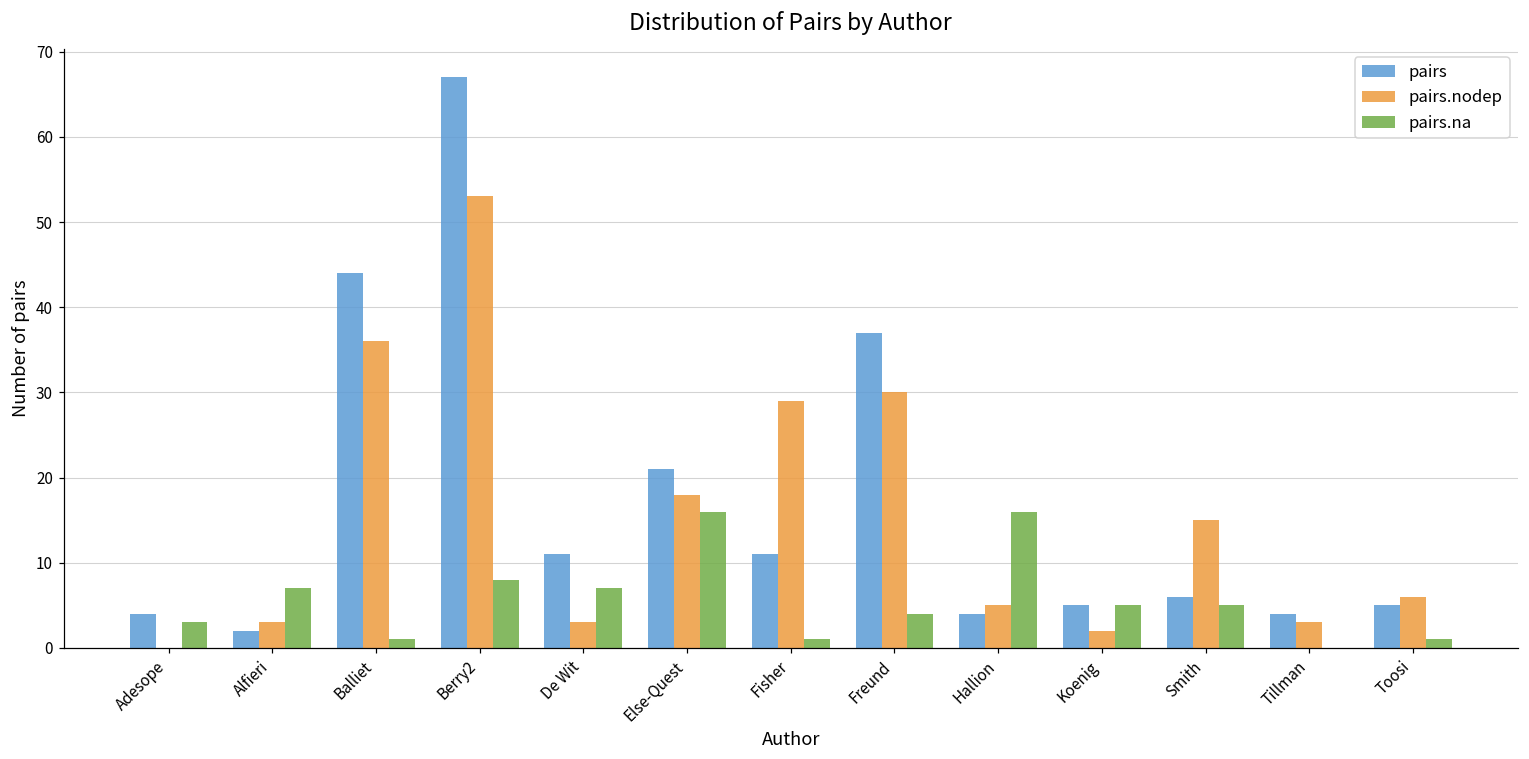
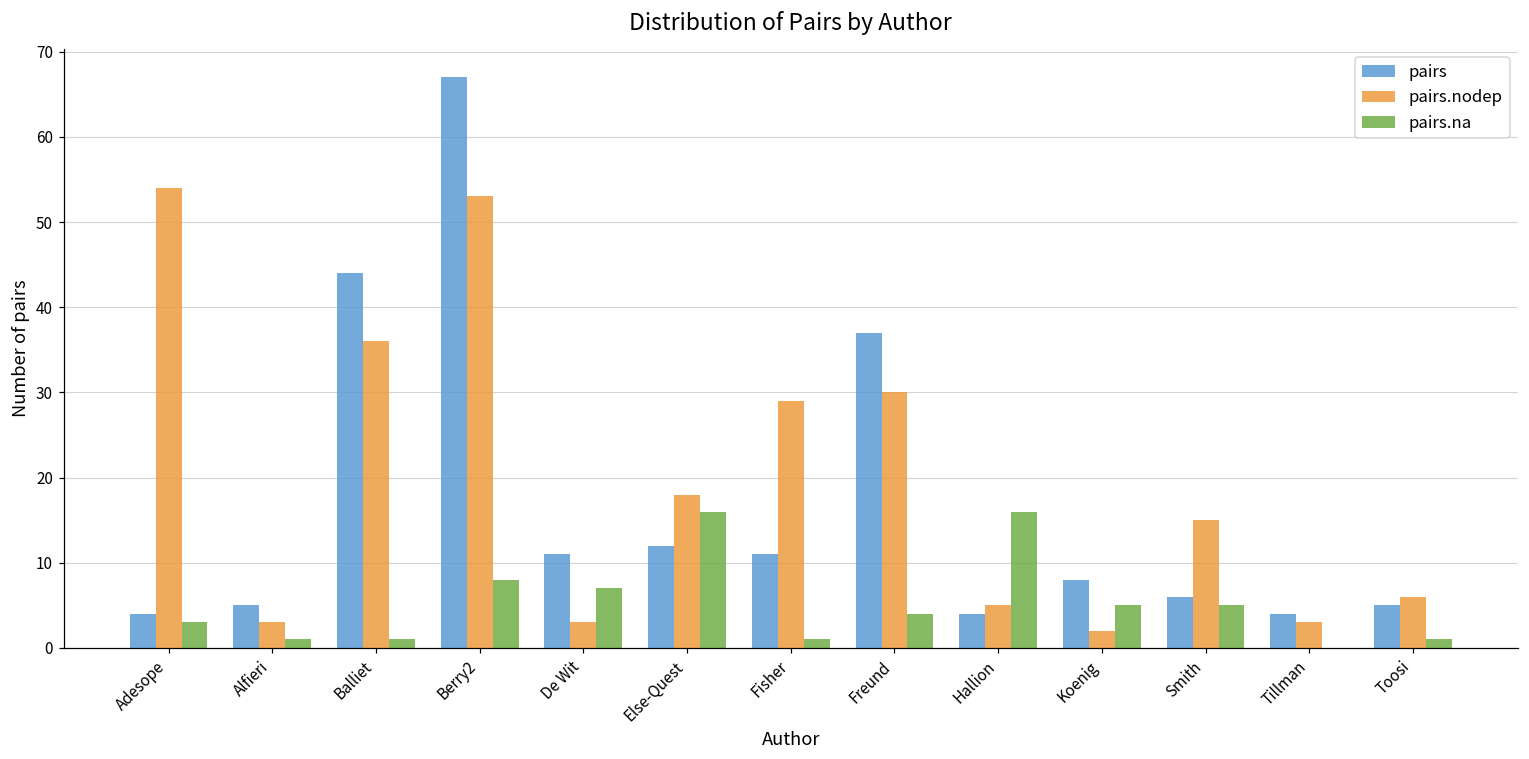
  {
    "pairs": {
      "Adesope": 4,
-     "Alfieri": 2,
+     "Alfieri": 5,
      "Balliet": 44,
      "Berry2": 67,
      "De Wit": 11,
-     "Else-Quest": 21,
+     "Else-Quest": 12,
      "Fisher": 11,
      "Freund": 37,
      "Hallion": 4,
-     "Koenig": 5,
+     "Koenig": 8,
      "Smith": 6,
      "Tillman": 4,
      "Toosi": 5
    },
    "pairs.nodep": {
-     "Adesope": 0,
+     "Adesope": 54,
      "Alfieri": 3,
      "Balliet": 36,
      "Berry2": 53,
      "De Wit": 3,
      "Else-Quest": 18,
      "Fisher": 29,
      "Freund": 30,
      "Hallion": 5,
      "Koenig": 2,
      "Smith": 15,
      "Tillman": 3,
      "Toosi": 6
    },
    "pairs.na": {
      "Adesope": 3,
-     "Alfieri": 7,
+     "Alfieri": 1,
      "Balliet": 1,
      "Berry2": 8,
      "De Wit": 7,
      "Else-Quest": 16,
      "Fisher": 1,
      "Freund": 4,
      "Hallion": 16,
      "Koenig": 5,
      "Smith": 5,
      "Tillman": 0,
      "Toosi": 1
    }
  }
